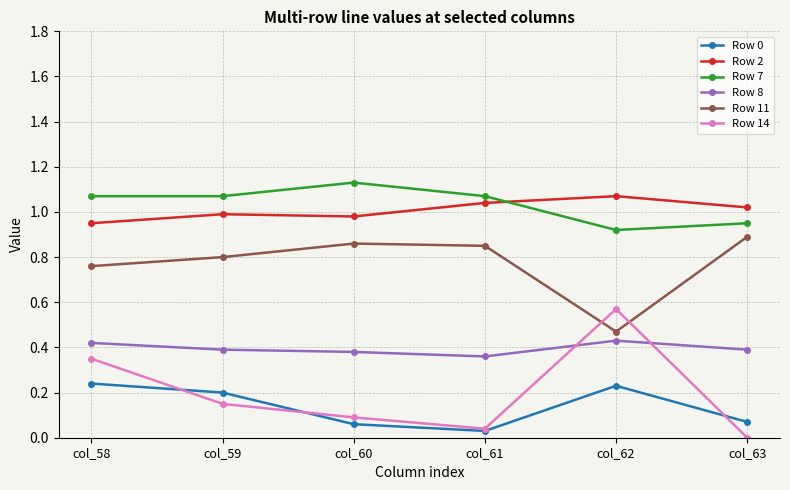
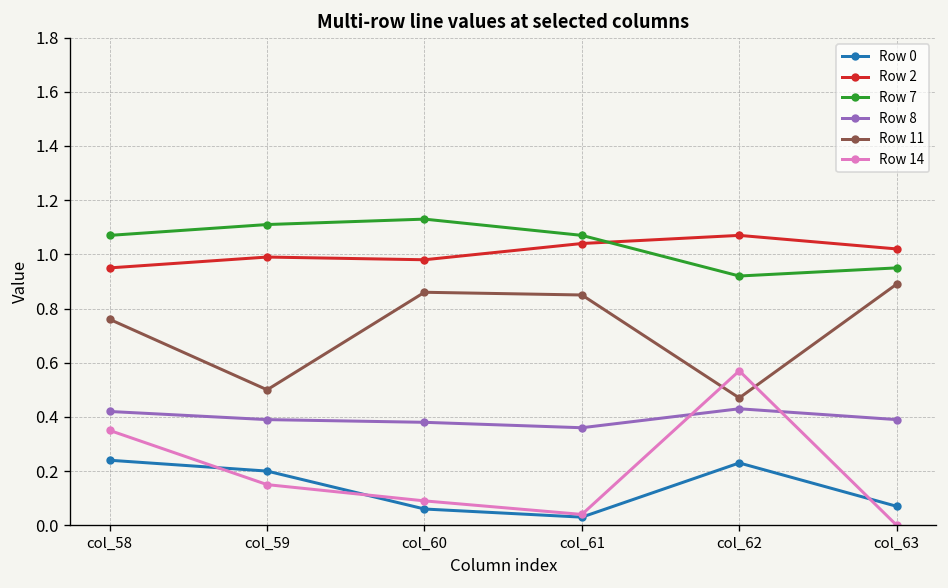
  {
    "Row 0": {
      "col_58": 0.24,
      "col_59": 0.20,
      "col_60": 0.06,
      "col_62": 0.23,
      "col_63": 0.07
    },
    "Row 2": {
      "col_58": 0.95,
      "col_59": 0.99,
      "col_60": 0.98,
      "col_61": 1.04,
      "col_62": 1.07,
      "col_63": 1.02
    },
    "Row 7": {
      "col_58": 1.07,
-     "col_59": 1.07,
+     "col_59": 1.11,
      "col_60": 1.13,
      "col_61": 1.07,
      "col_62": 0.92,
      "col_63": 0.95
    },
    "Row 8": {
      "col_58": 0.42,
      "col_59": 0.39,
      "col_60": 0.38,
      "col_61": 0.36,
      "col_62": 0.43,
      "col_63": 0.39
    },
    "Row 11": {
      "col_58": 0.76,
-     "col_59": 0.8,
+     "col_59": 0.5,
      "col_60": 0.86,
      "col_61": 0.85,
      "col_62": 0.47,
      "col_63": 0.9
    },
    "Row 14": {
      "col_58": 0.35,
      "col_59": 0.15,
      "col_60": 0.09,
      "col_62": 0.57,
      "col_63": 0.00
    }
  }
